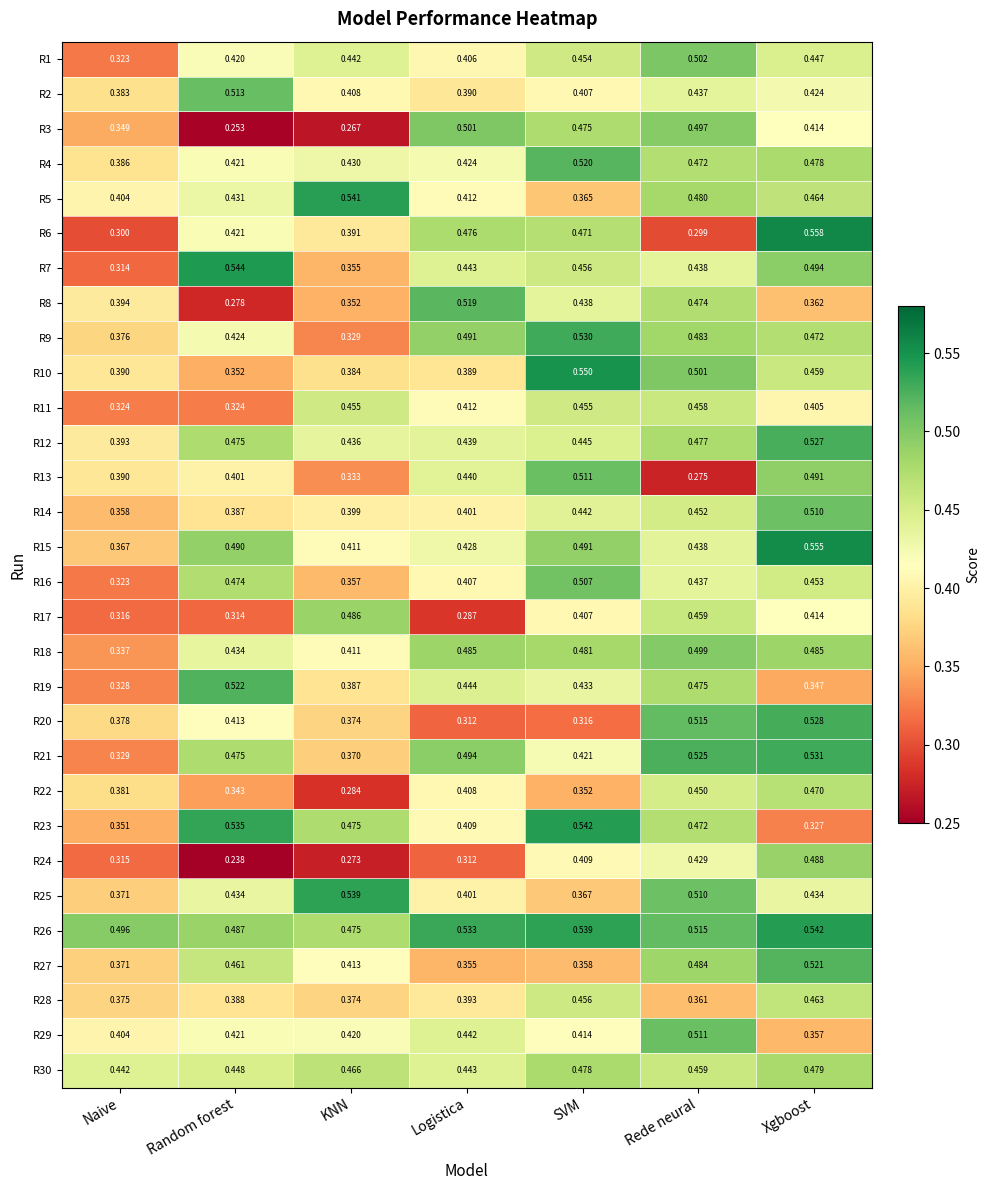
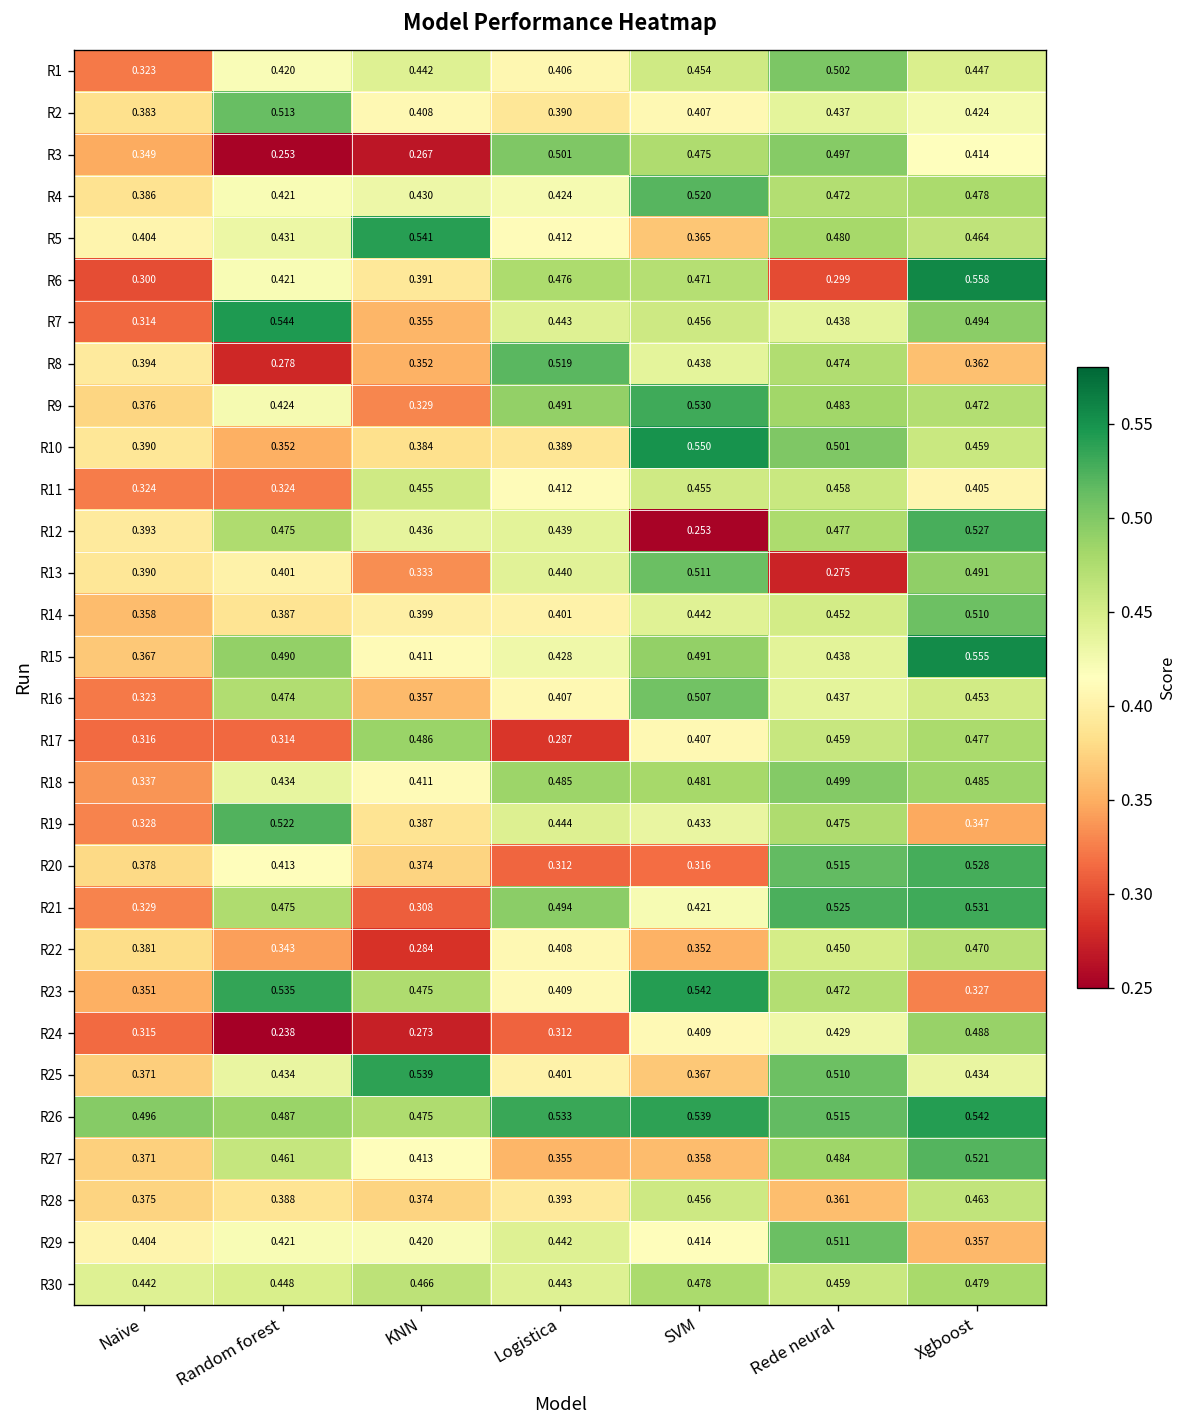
  {
    "R12": {
      "Naive": 0.393,
      "Random forest": 0.475,
      "KNN": 0.436,
      "Logistica": 0.439,
-     "SVM": 0.445,
+     "SVM": 0.253,
      "Rede neural": 0.477,
      "Xgboost": 0.527
    },
    "R17": {
      "Naive": 0.316,
      "Random forest": 0.314,
      "KNN": 0.486,
      "Logistica": 0.287,
      "SVM": 0.407,
      "Rede neural": 0.459,
-     "Xgboost": 0.414
+     "Xgboost": 0.477
    },
    "R21": {
      "Naive": 0.329,
      "Random forest": 0.475,
-     "KNN": 0.370,
+     "KNN": 0.308,
      "Logistica": 0.494,
      "SVM": 0.421,
      "Rede neural": 0.525,
      "Xgboost": 0.531
    }
  }
